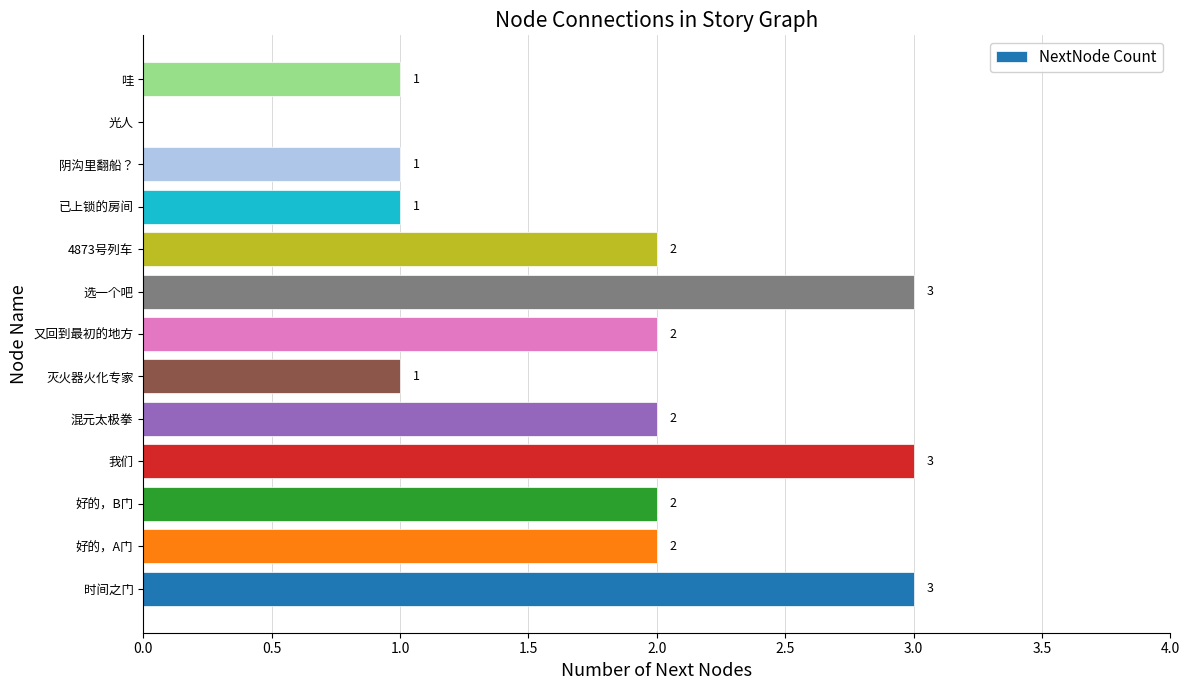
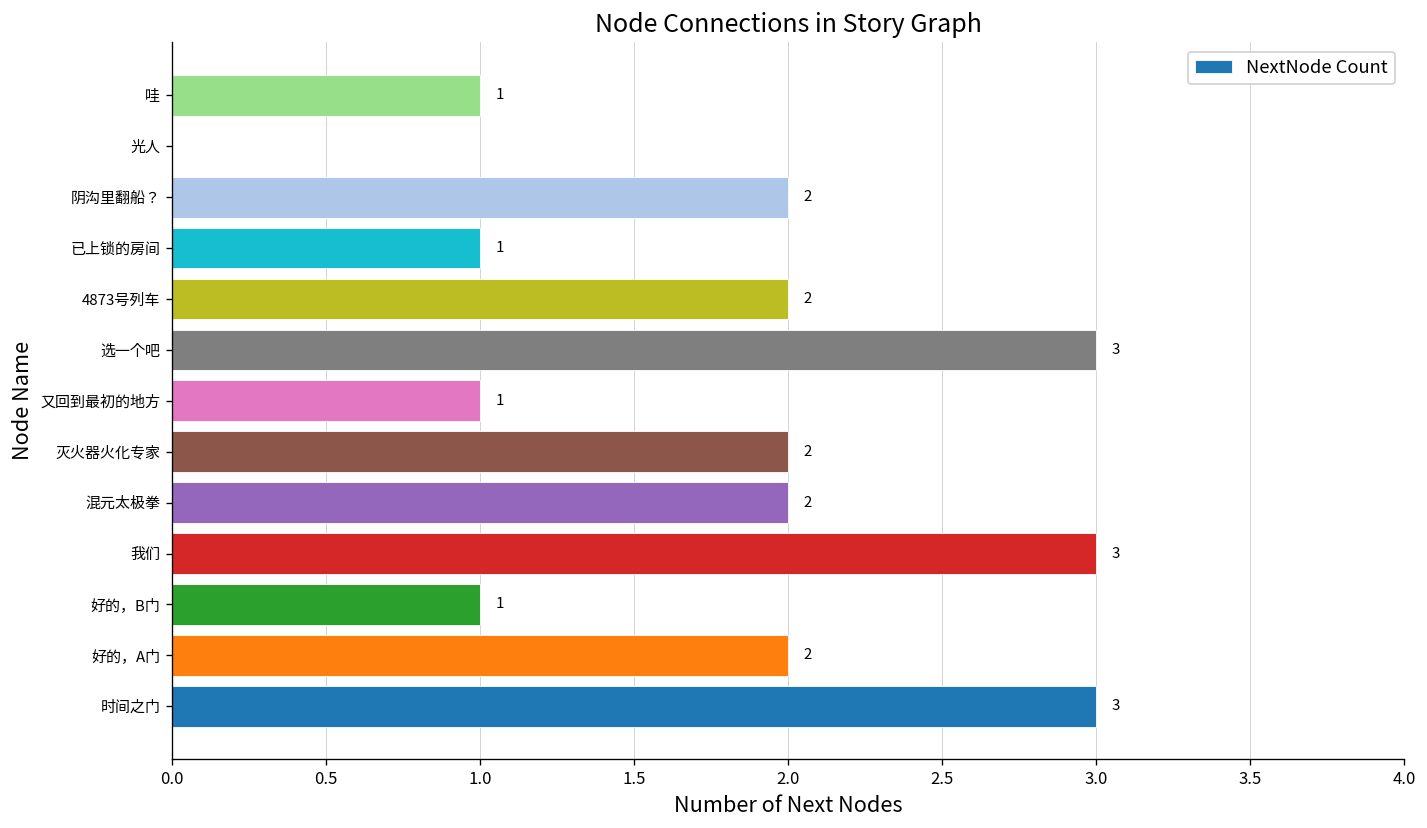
  {
    "哇": 1,
-   "阴沟里翻船？": 1,
+   "阴沟里翻船？": 2,
    "已上锁的房间": 1,
    "4873号列车": 2,
    "选一个吧": 3,
-   "又回到最初的地方": 2,
-   "灭火器火化专家": 1,
+   "又回到最初的地方": 1,
+   "灭火器火化专家": 2,
    "混元太极拳": 2,
    "我们": 3,
-   "好的，B门": 2,
+   "好的，B门": 1,
    "好的，A门": 2,
    "时间之门": 3
  }
